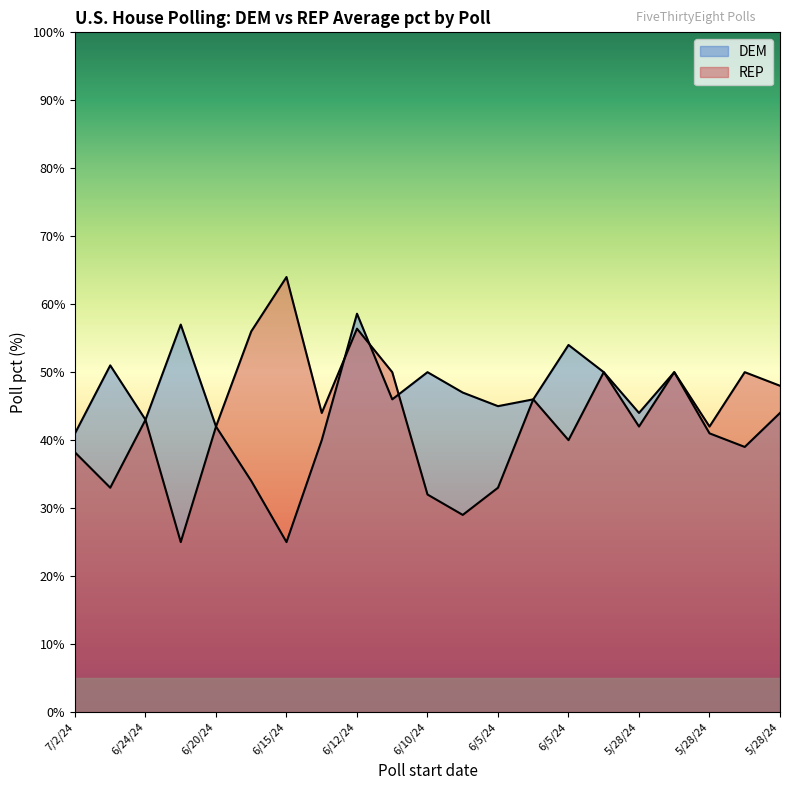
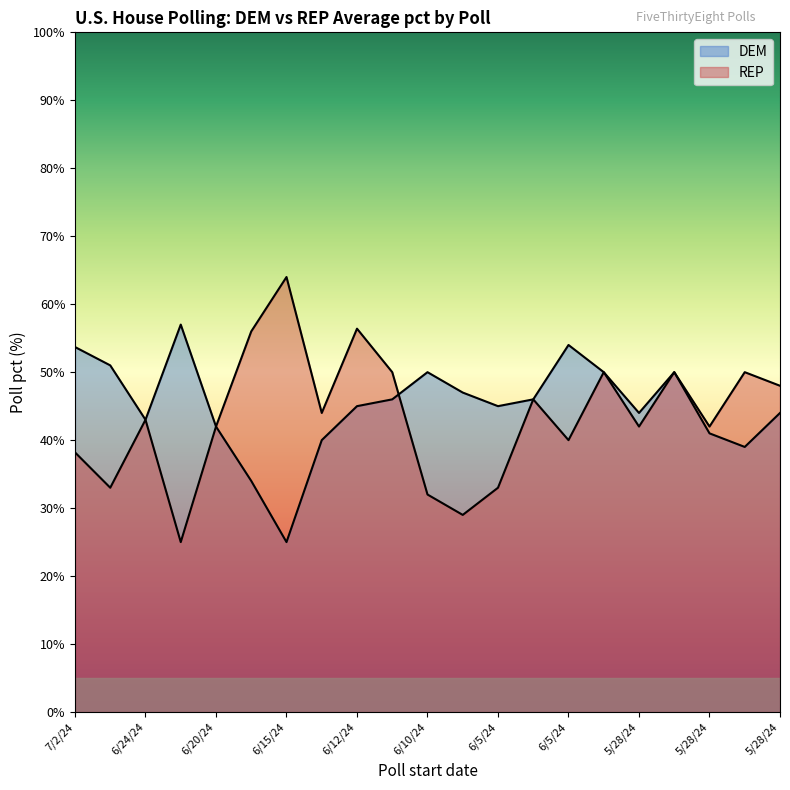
  {
    "DEM": {
-     "7/2/24": "41%",
+     "7/2/24": "54%",
      "6/15/24": "25%",
-     "6/12/24": "59%"
+     "6/12/24": "45%"
    },
    "REP": {
      "7/2/24": "38%",
      "6/15/24": "64%",
      "6/12/24": "56%"
    }
  }
